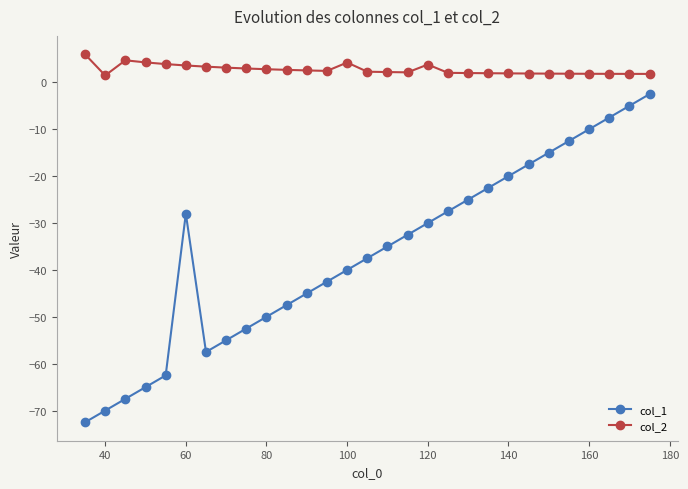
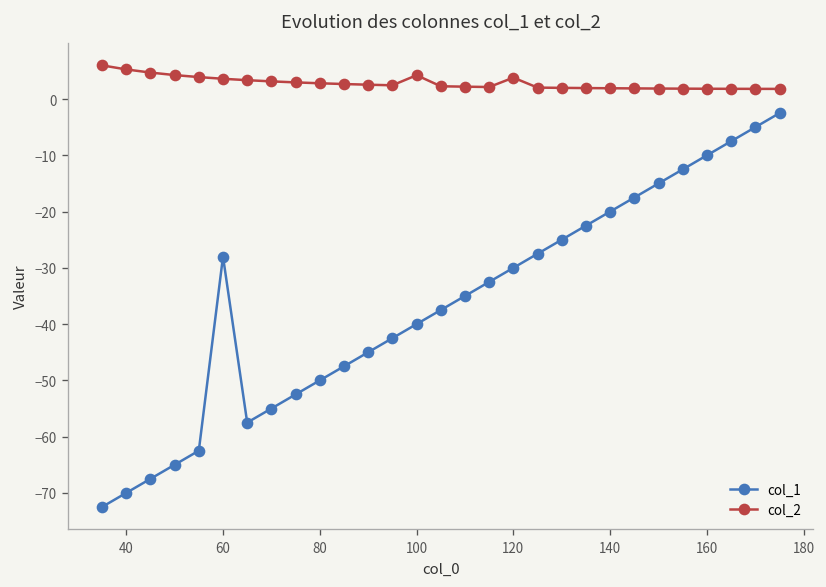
  {
    "col_1": {
      "40": -70,
      "60": -28,
      "80": -50,
      "100": -40,
      "120": -30,
      "140": -20,
      "160": -10
    },
    "col_2": {
-     "40": 1,
+     "40": 5,
      "60": 4,
      "80": 3,
      "100": 4,
      "120": 4,
      "140": 2,
      "160": 2
    }
  }
